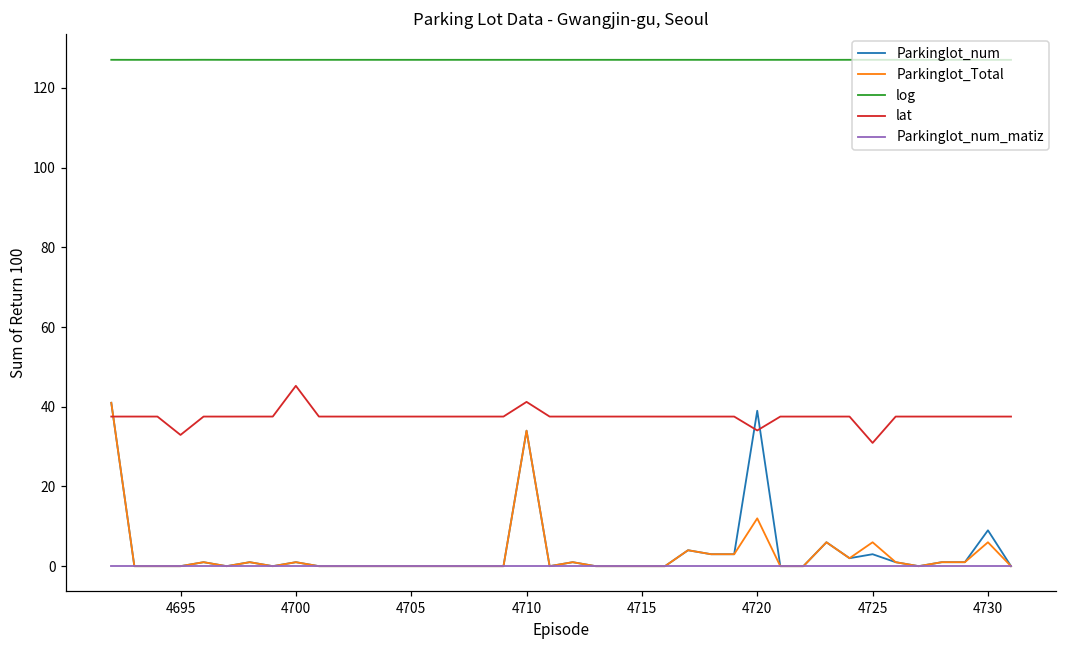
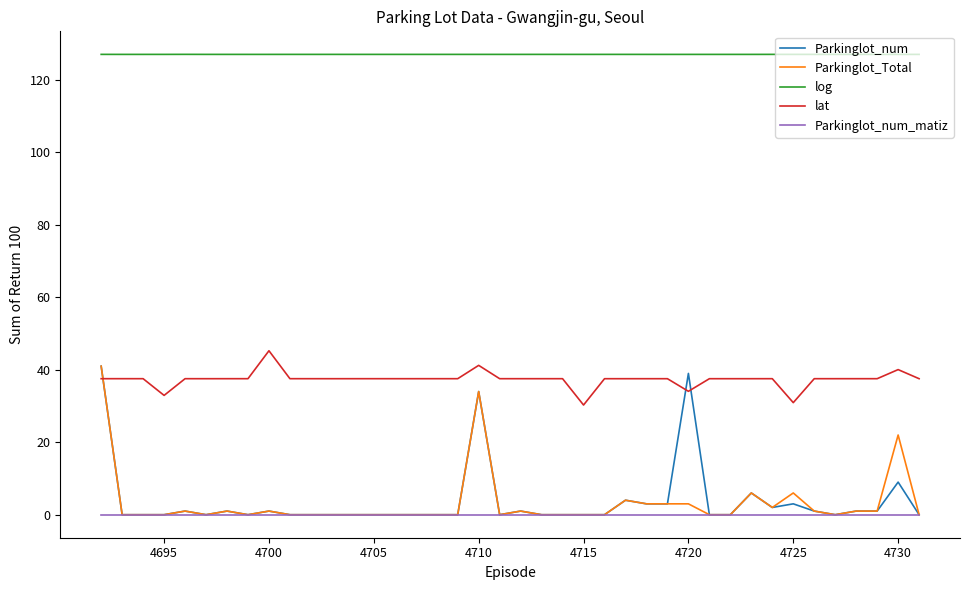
  {
    "Parkinglot_num": {
      "4720": 39,
      "4725": 3,
      "4730": 9
    },
    "Parkinglot_Total": {
-     "4720": 12,
+     "4720": 3,
      "4725": 6,
-     "4730": 6
+     "4730": 22
    },
    "log": {
      "4695": 127,
      "4700": 127,
      "4705": 127,
      "4710": 127,
      "4715": 127,
      "4720": 127
    },
    "lat": {
      "4695": 33,
      "4700": 45,
      "4705": 38,
      "4710": 41,
-     "4715": 38,
+     "4715": 30,
      "4720": 34,
      "4725": 31,
-     "4730": 38
+     "4730": 40
    },
    "Parkinglot_num_matiz": {
      "4700": 0,
      "4710": 0,
      "4720": 0,
      "4725": 0,
      "4730": 0
    }
  }
